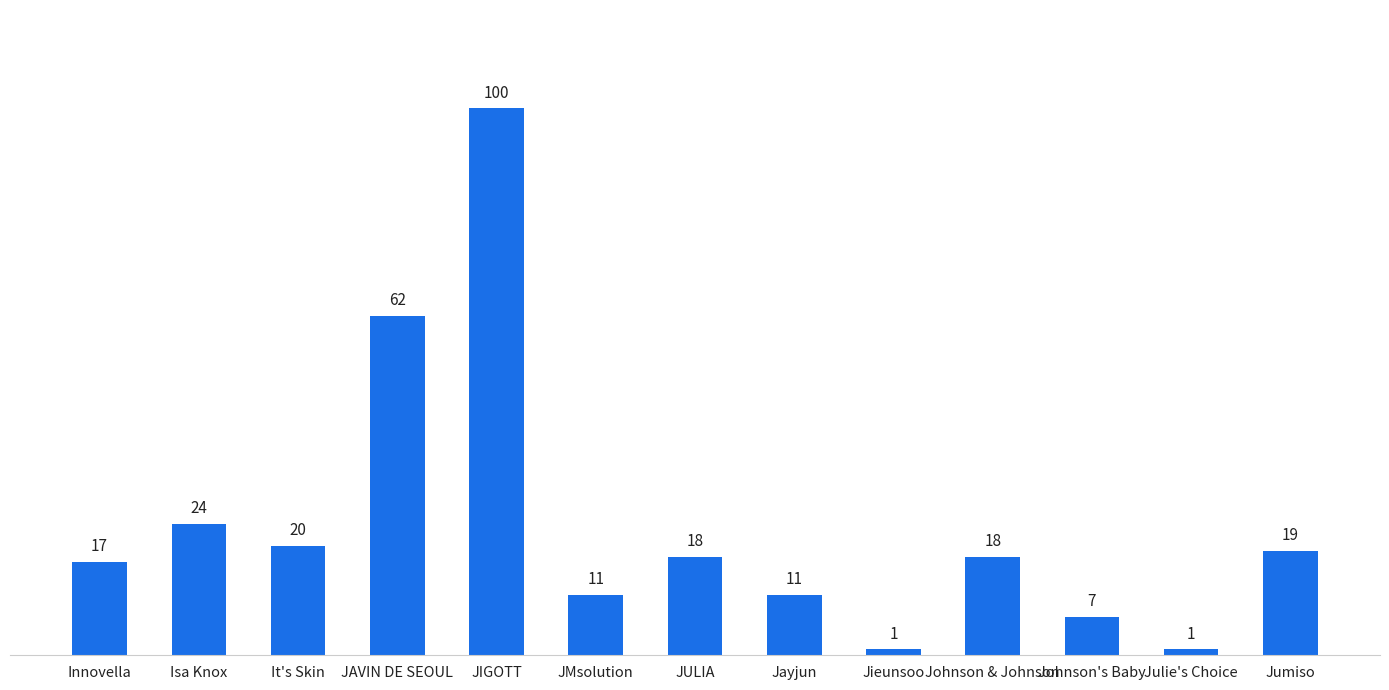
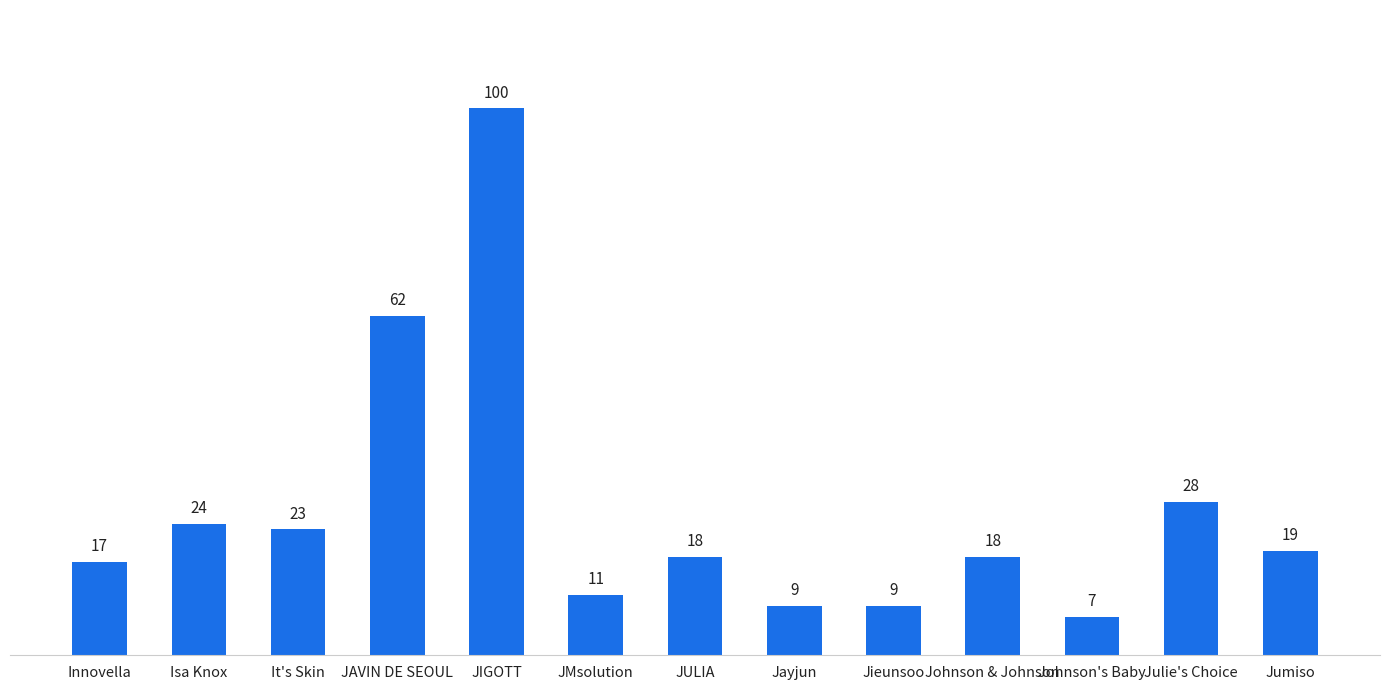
  {
    "Innovella": 17,
    "Isa Knox": 24,
-   "It's Skin": 20,
+   "It's Skin": 23,
    "JAVIN DE SEOUL": 62,
    "JIGOTT": 100,
    "JMsolution": 11,
    "JULIA": 18,
-   "Jayjun": 11,
-   "Jieunsoo": 1,
-   "Julie's Choice": 1,
+   "Jayjun": 9,
+   "Jieunsoo": 9,
+   "Julie's Choice": 28,
    "Jumiso": 19
  }
